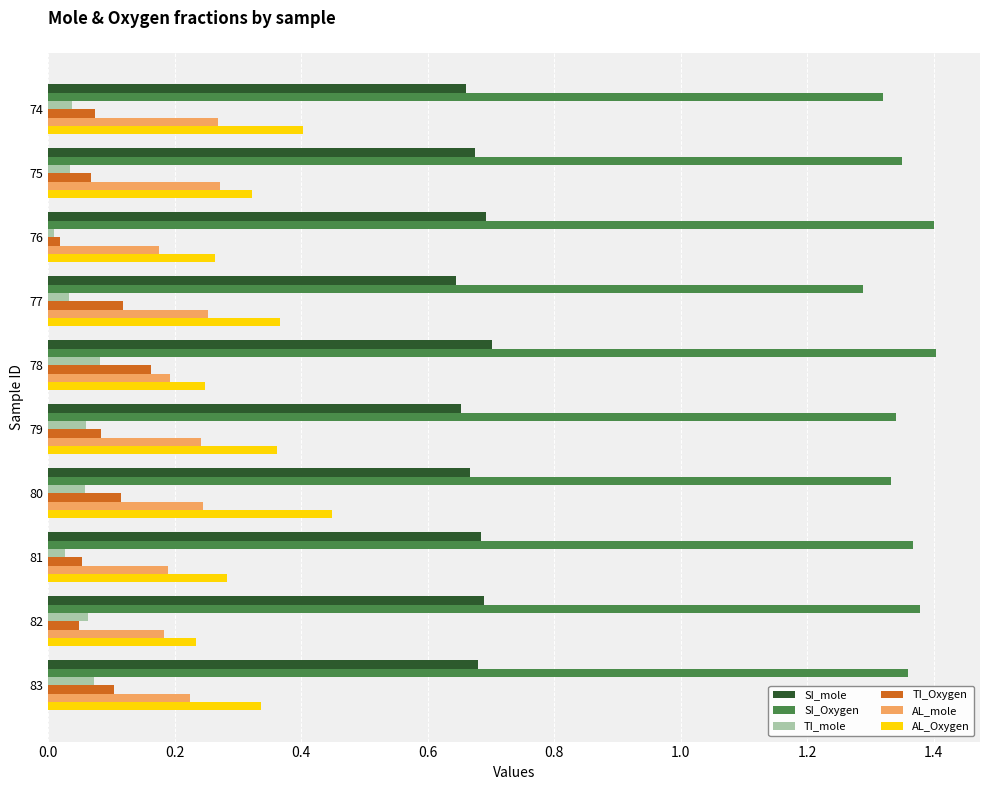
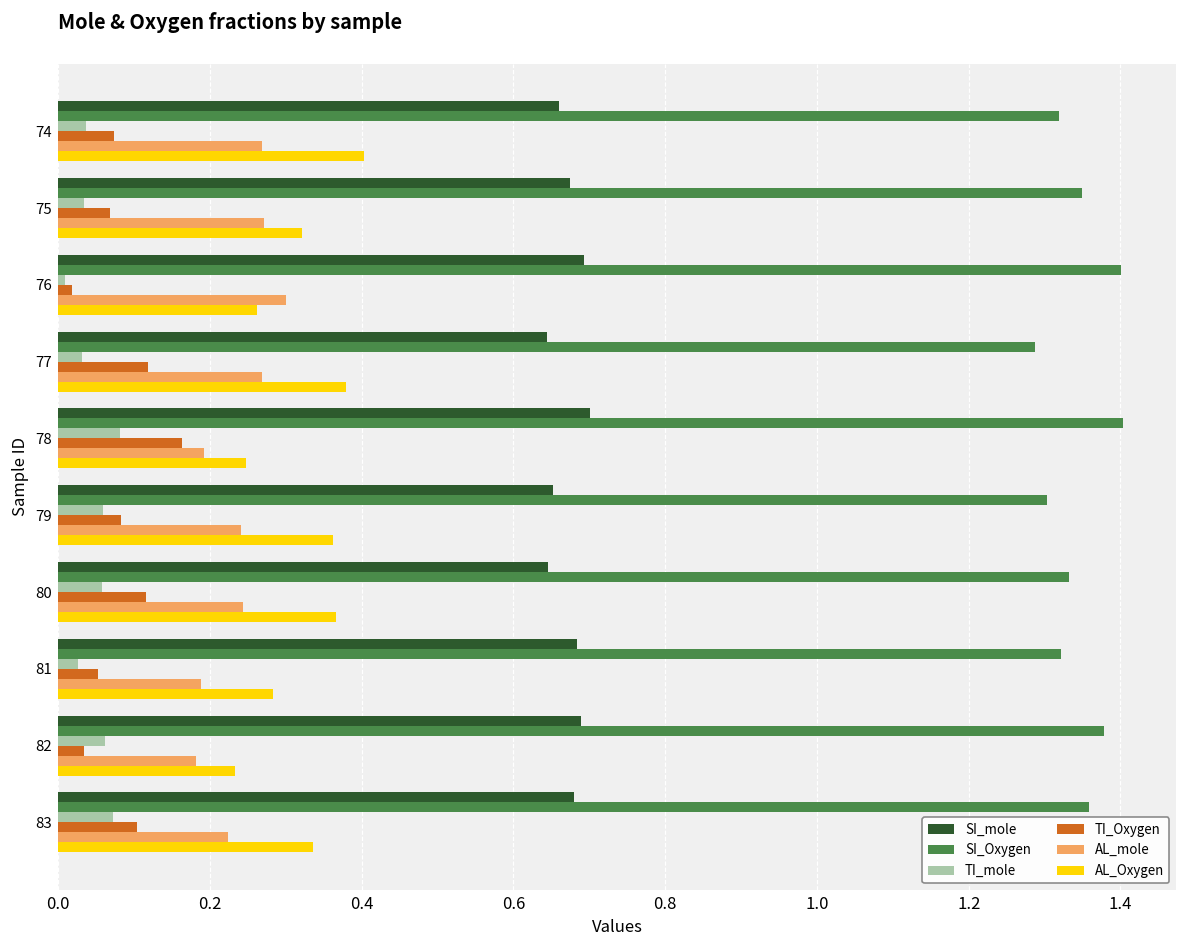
  {
    "SI_mole": {
      "74": 0.66,
      "75": 0.67,
      "76": 0.69,
      "77": 0.64,
      "78": 0.70,
      "79": 0.65,
-     "80": 0.67,
+     "80": 0.65,
      "81": 0.68,
      "82": 0.69,
      "83": 0.68
    },
    "SI_Oxygen": {
      "74": 1.32,
      "75": 1.35,
      "76": 1.40,
      "77": 1.29,
      "78": 1.40,
-     "79": 1.34,
+     "79": 1.30,
      "80": 1.33,
-     "81": 1.37,
+     "81": 1.32,
      "82": 1.38,
      "83": 1.36
    },
    "TI_mole": {
      "74": 0.04,
      "75": 0.03,
      "76": 0.01,
      "77": 0.03,
      "78": 0.08,
      "79": 0.06,
      "80": 0.06,
      "81": 0.03,
      "82": 0.06,
      "83": 0.07
    },
    "TI_Oxygen": {
      "74": 0.07,
      "75": 0.07,
      "76": 0.02,
      "77": 0.12,
      "78": 0.16,
      "79": 0.08,
      "80": 0.12,
      "81": 0.05,
-     "82": 0.05,
+     "82": 0.03,
      "83": 0.10
    },
    "AL_mole": {
      "74": 0.27,
      "75": 0.27,
-     "76": 0.18,
-     "77": 0.25,
+     "76": 0.30,
+     "77": 0.27,
      "78": 0.19,
      "79": 0.24,
      "80": 0.24,
      "81": 0.19,
      "82": 0.18,
      "83": 0.22
    },
    "AL_Oxygen": {
      "74": 0.40,
      "75": 0.32,
      "76": 0.26,
-     "77": 0.37,
+     "77": 0.38,
      "78": 0.25,
      "79": 0.36,
-     "80": 0.45,
+     "80": 0.37,
      "81": 0.28,
      "82": 0.23,
      "83": 0.34
    }
  }
